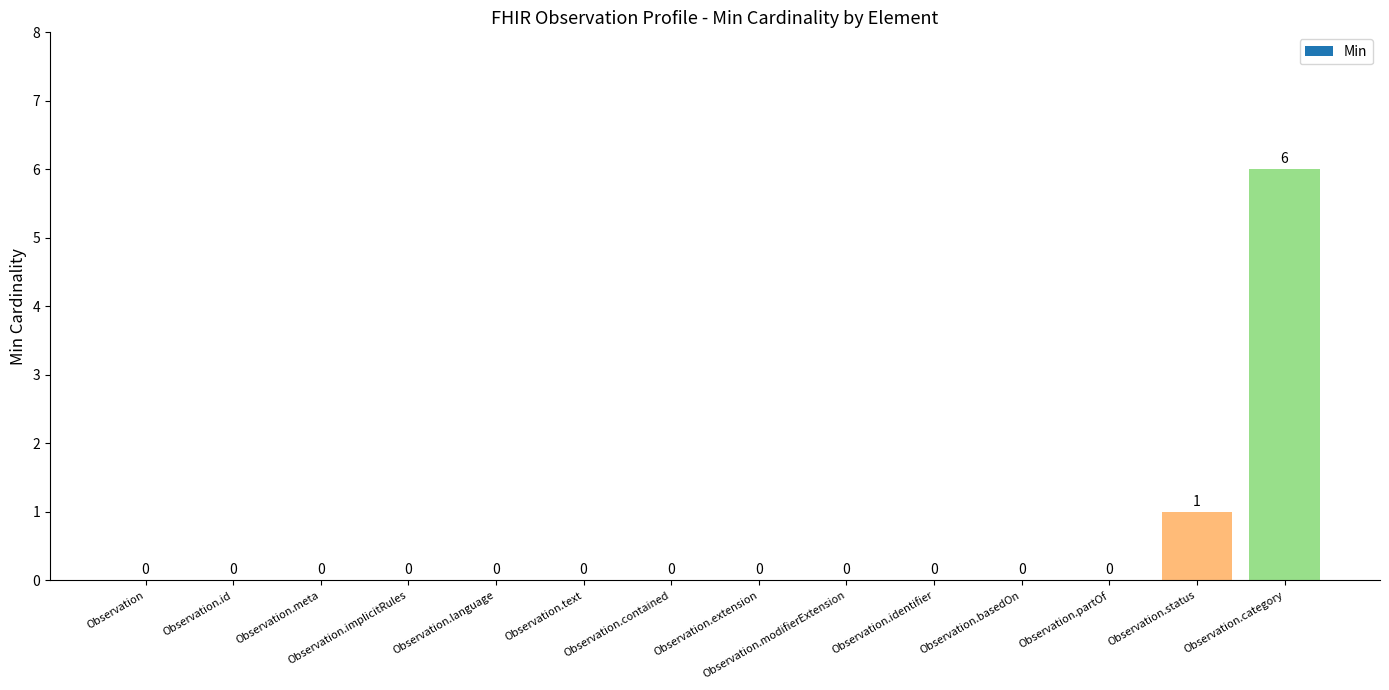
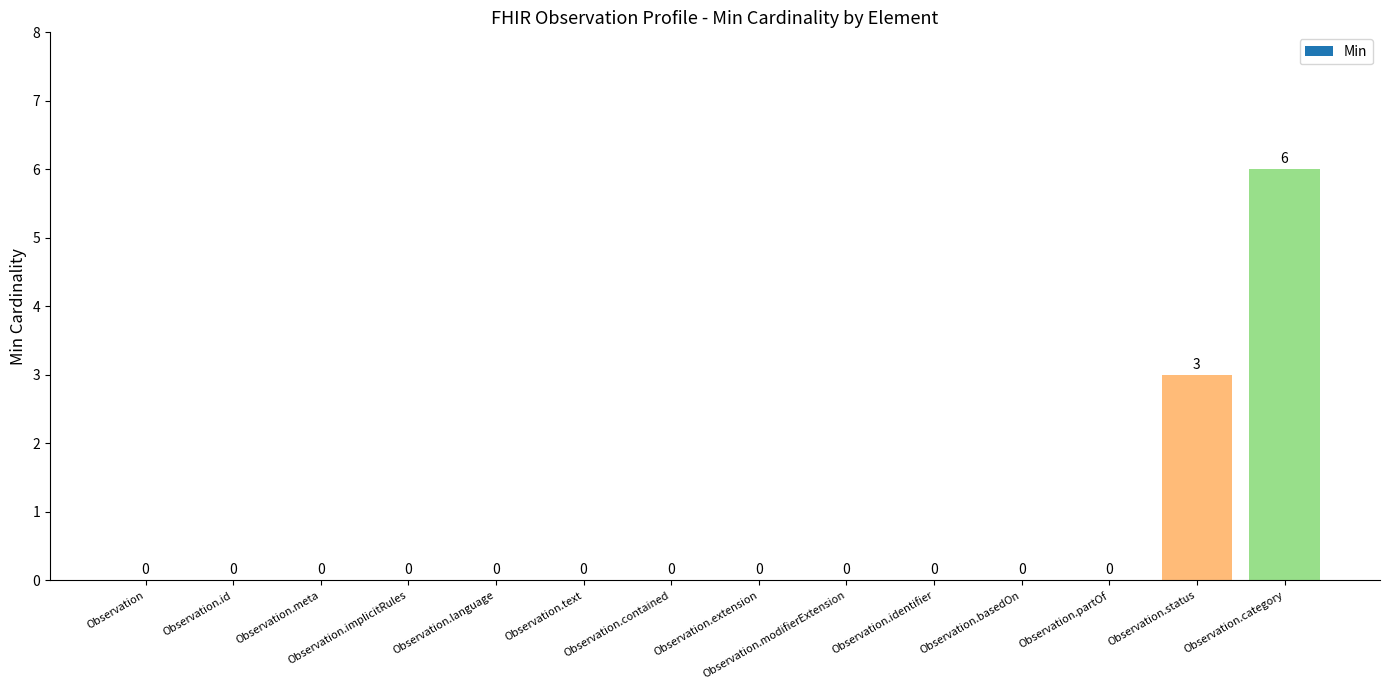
  {
    "Observation": 0,
    "Observation.id": 0,
    "Observation.meta": 0,
    "Observation.implicitRules": 0,
    "Observation.language": 0,
    "Observation.text": 0,
    "Observation.contained": 0,
    "Observation.extension": 0,
    "Observation.modifierExtension": 0,
    "Observation.identifier": 0,
    "Observation.basedOn": 0,
    "Observation.partOf": 0,
-   "Observation.status": 1,
+   "Observation.status": 3,
    "Observation.category": 6
  }
